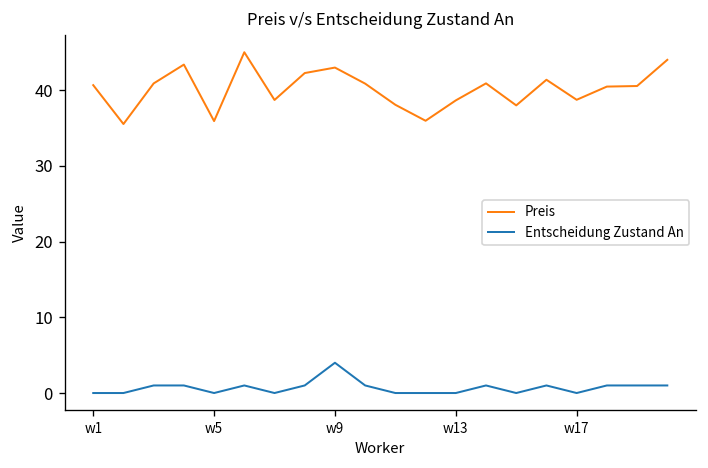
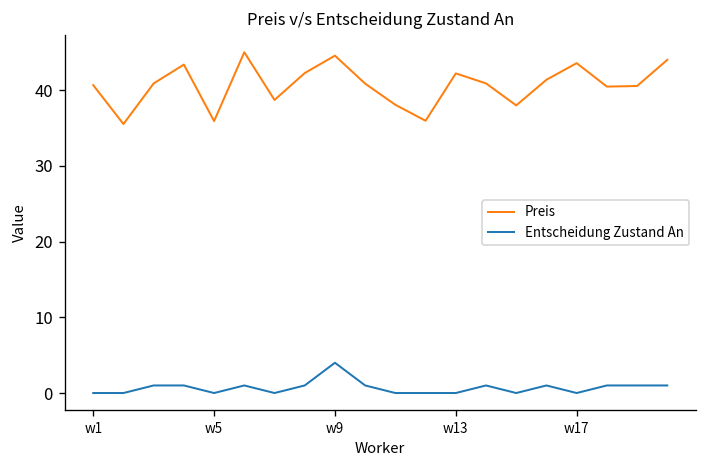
  {
    "Preis": {
      "w1": 41,
      "w5": 36,
-     "w9": 43,
-     "w13": 39,
-     "w17": 39
+     "w9": 45,
+     "w13": 42,
+     "w17": 44
    },
    "Entscheidung Zustand An": {
      "w1": 0,
      "w5": 0,
      "w9": 4,
      "w13": 0,
      "w17": 0
    }
  }
